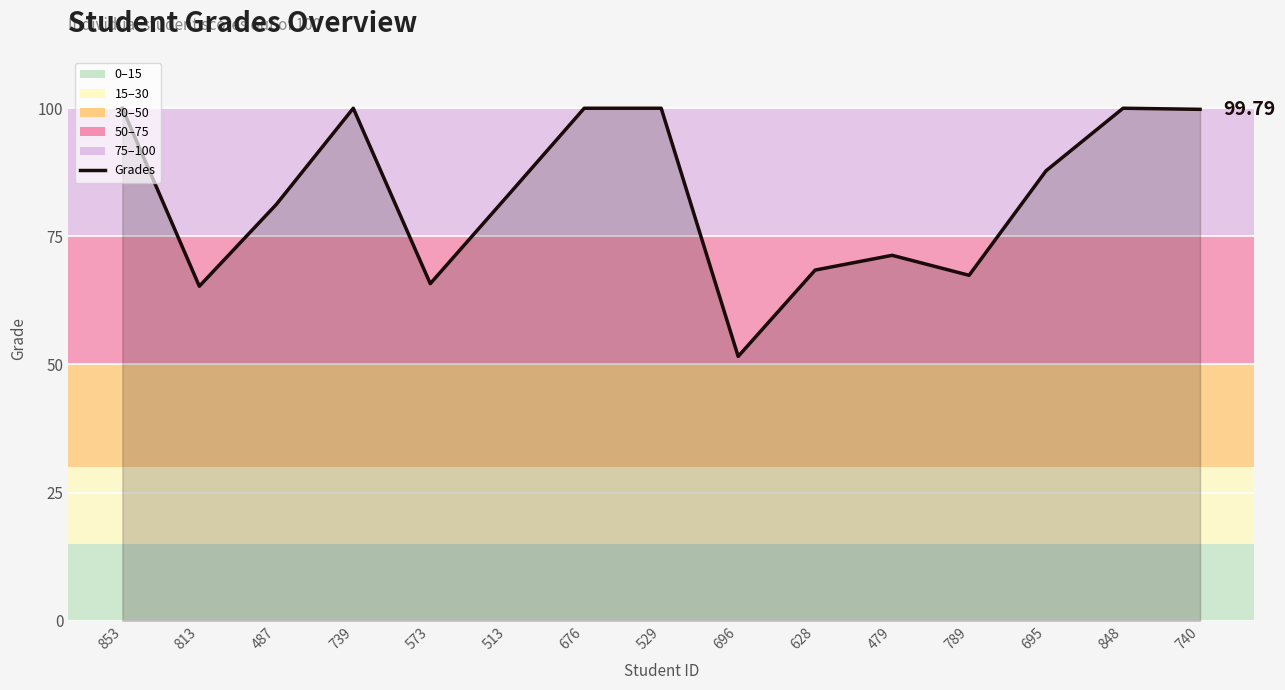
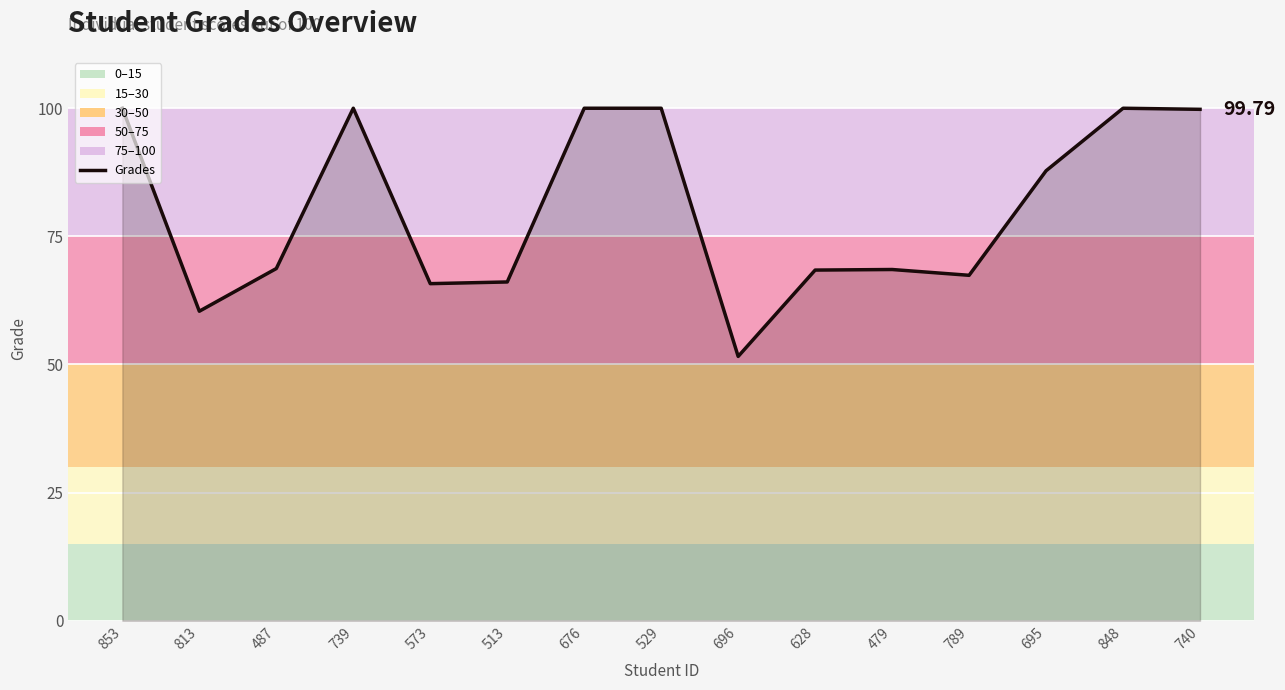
  {
-   "813": 65,
-   "487": 81,
+   "813": 60,
+   "487": 69,
    "739": 100,
    "573": 66,
-   "513": 83,
+   "513": 66,
    "676": 100,
    "529": 100,
    "696": 52,
    "628": 68,
-   "479": 71,
+   "479": 69,
    "789": 67,
    "695": 88,
    "848": 100
  }
